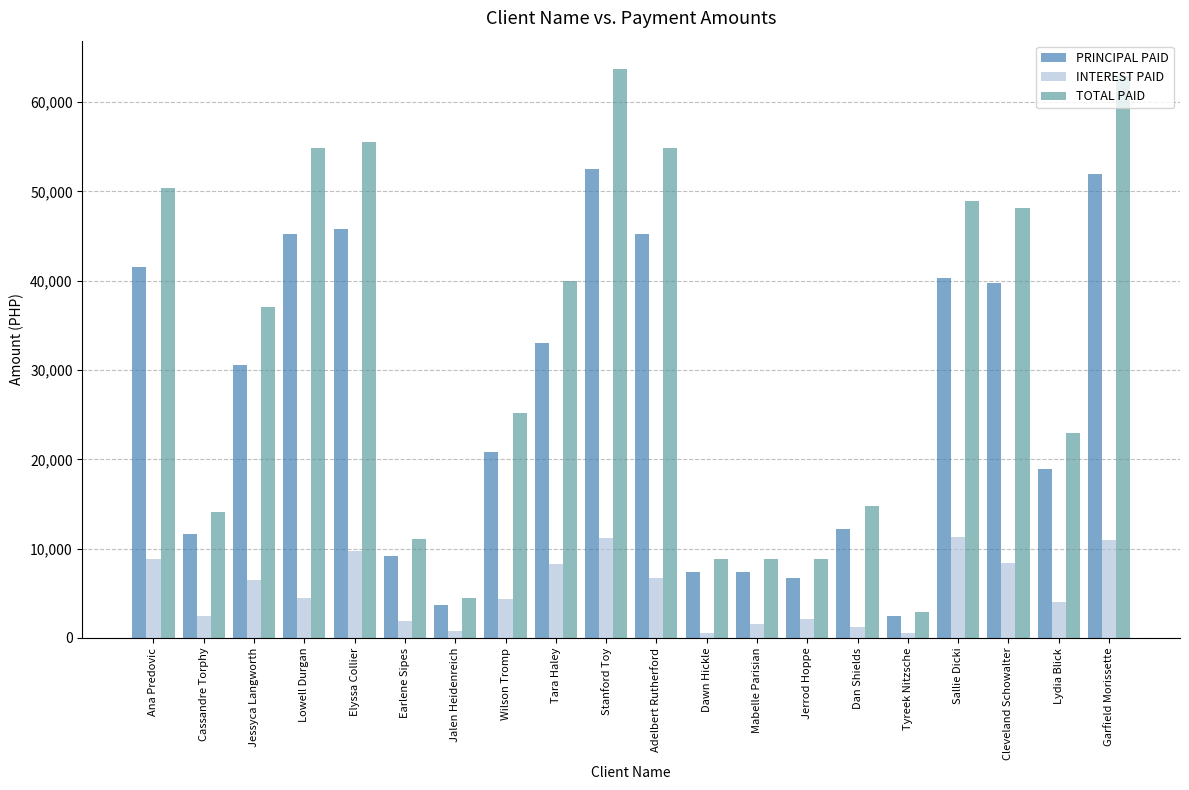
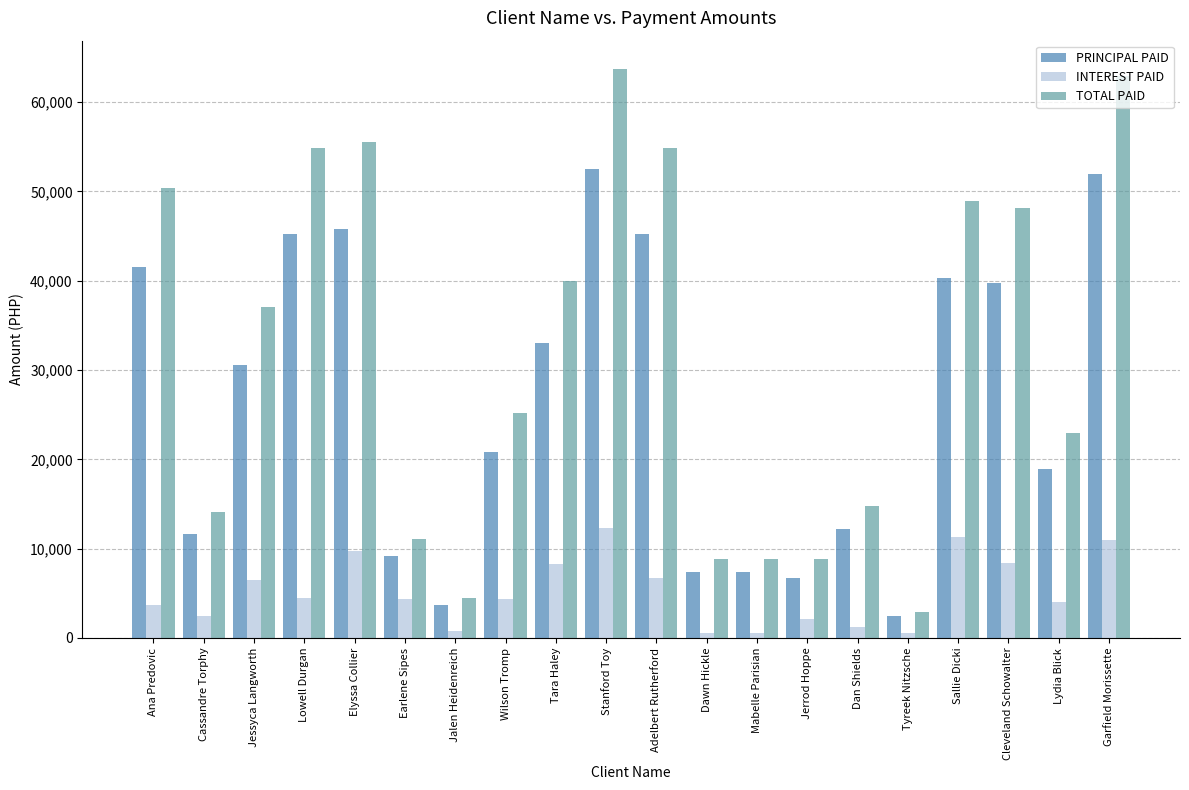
  {
    "INTEREST PAID": {
-     "Ana Predovic": "9,000",
+     "Ana Predovic": "4,000",
      "Cassandre Torphy": "2,000",
      "Jessyca Langworth": "6,000",
      "Lowell Durgan": "4,000",
      "Elyssa Collier": "10,000",
-     "Earlene Sipes": "2,000",
+     "Earlene Sipes": "4,000",
      "Jalen Heidenreich": "1,000",
      "Wilson Tromp": "4,000",
      "Tara Haley": "8,000",
-     "Stanford Toy": "11,000",
+     "Stanford Toy": "12,000",
      "Adelbert Rutherford": "7,000",
      "Dawn Hickle": "1,000",
-     "Mabelle Parisian": "2,000",
+     "Mabelle Parisian": "1,000",
      "Jerrod Hoppe": "2,000",
      "Dan Shields": "1,000",
      "Tyreek Nitzsche": "1,000",
      "Sallie Dicki": "11,000",
      "Cleveland Schowalter": "8,000",
      "Lydia Blick": "4,000",
      "Garfield Morissette": "11,000"
    }
  }
